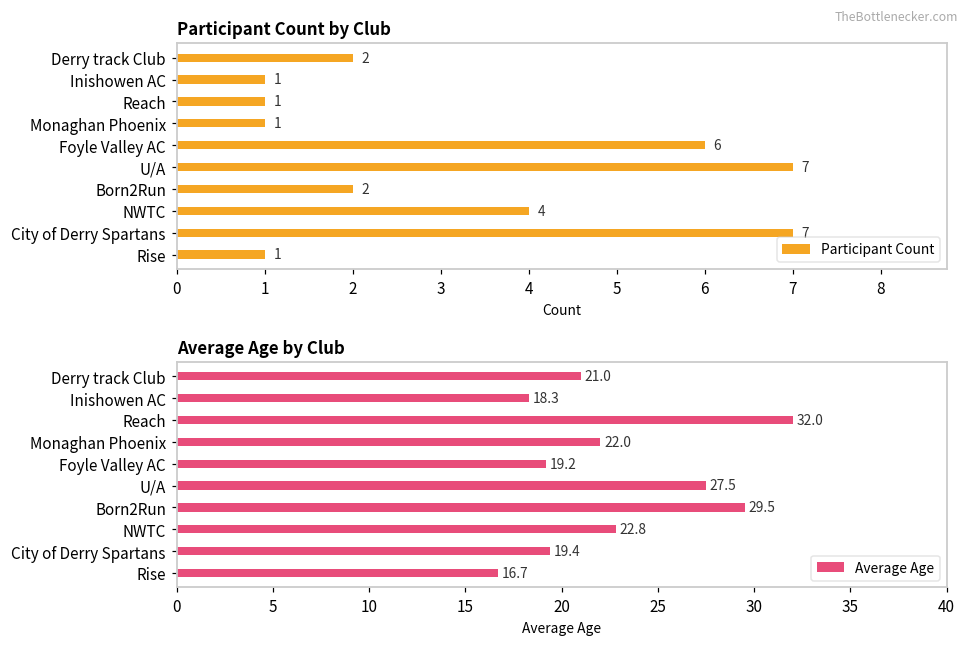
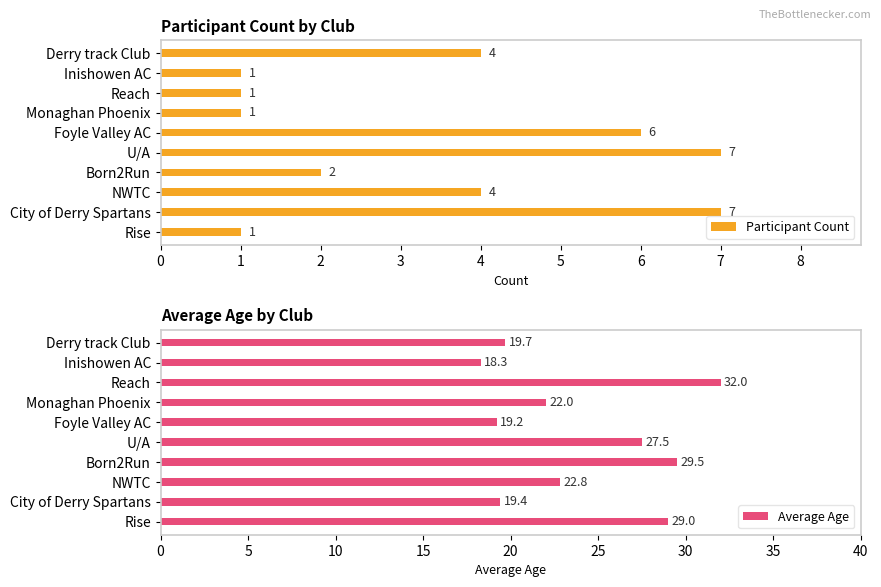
  {
    "Participant Count by Club": {
-     "Derry track Club": 2,
+     "Derry track Club": 4,
      "Inishowen AC": 1,
      "Reach": 1,
      "Monaghan Phoenix": 1,
      "Foyle Valley AC": 6,
      "U/A": 7,
      "Born2Run": 2,
      "NWTC": 4,
      "Rise": 1
    },
    "Average Age by Club": {
-     "Derry track Club": 21.0,
+     "Derry track Club": 19.7,
      "Inishowen AC": 18.3,
      "Reach": 32.0,
      "Monaghan Phoenix": 22.0,
      "Foyle Valley AC": 19.2,
      "U/A": 27.5,
      "Born2Run": 29.5,
      "NWTC": 22.8,
      "City of Derry Spartans": 19.4,
-     "Rise": 16.7
+     "Rise": 29.0
    }
  }
